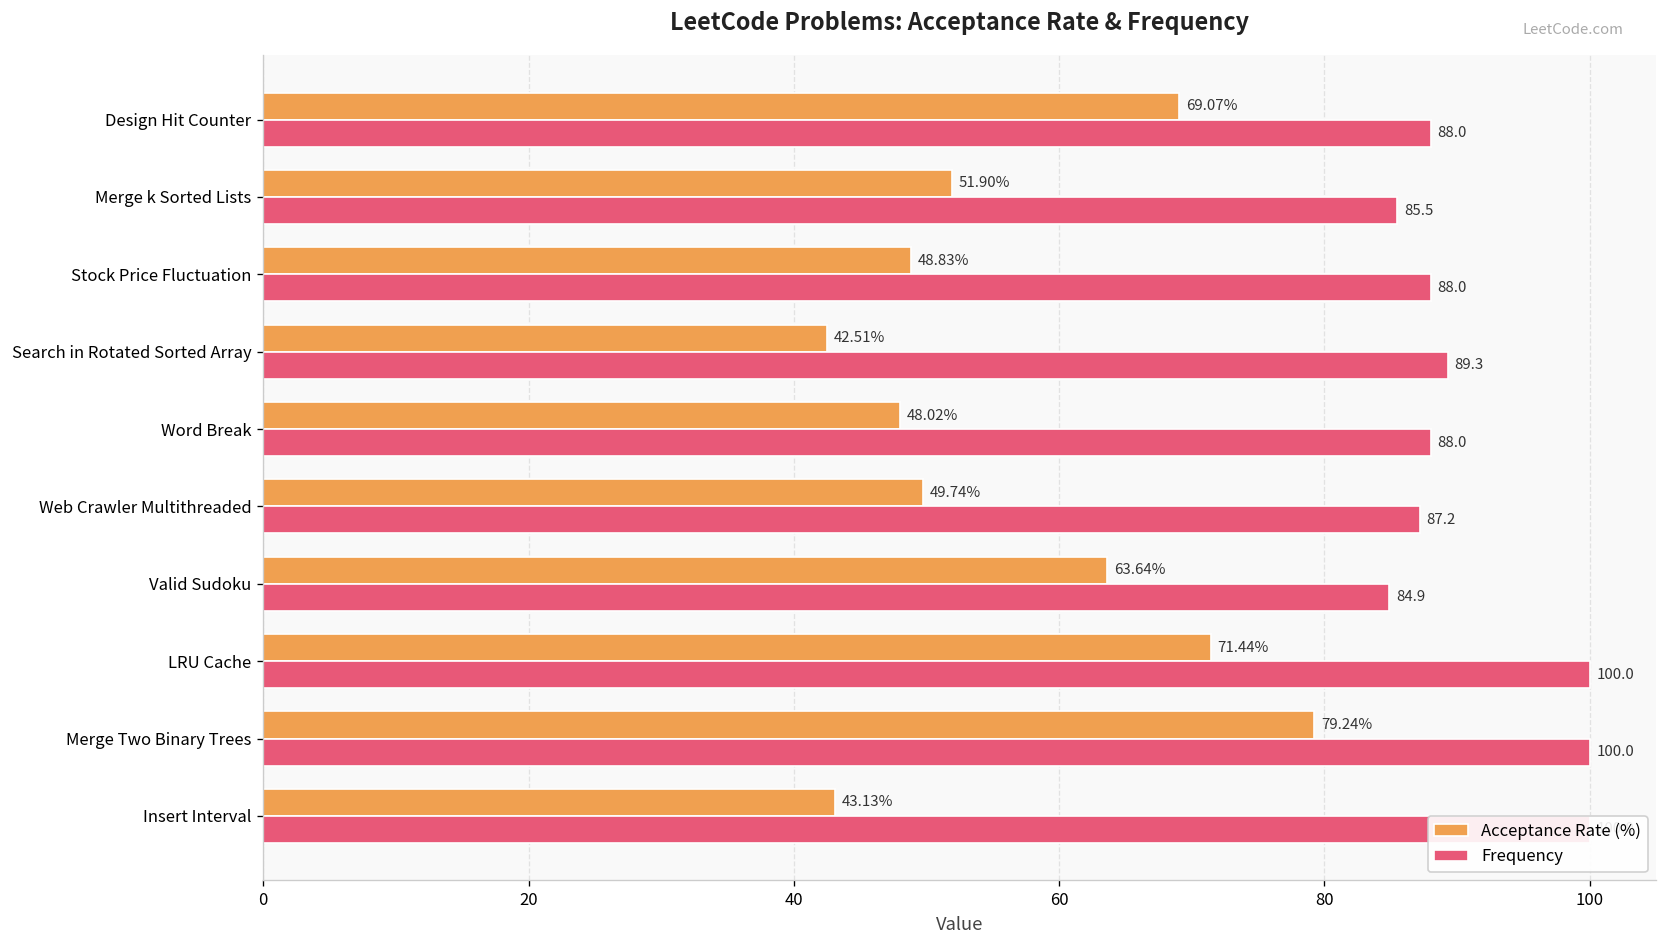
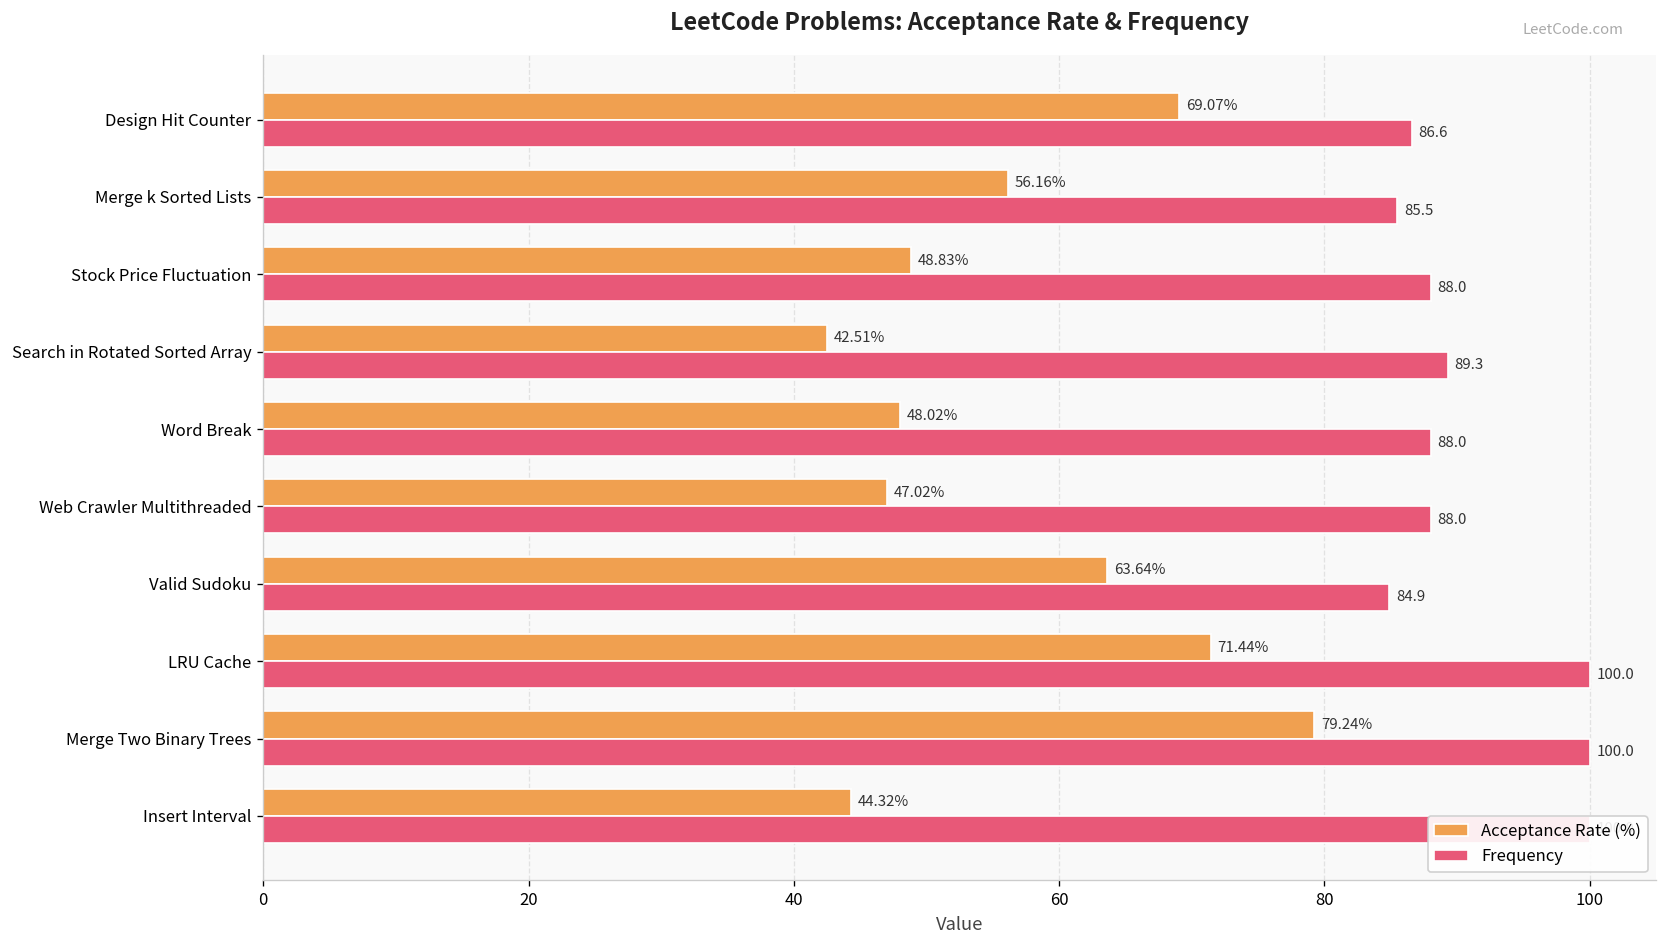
  {
    "Acceptance Rate (%)": {
      "Design Hit Counter": "69.07%",
-     "Merge k Sorted Lists": "51.90%",
+     "Merge k Sorted Lists": "56.16%",
      "Stock Price Fluctuation": "48.83%",
      "Search in Rotated Sorted Array": "42.51%",
      "Word Break": "48.02%",
-     "Web Crawler Multithreaded": "49.74%",
+     "Web Crawler Multithreaded": "47.02%",
      "Valid Sudoku": "63.64%",
      "LRU Cache": "71.44%",
      "Merge Two Binary Trees": "79.24%",
-     "Insert Interval": "43.13%"
+     "Insert Interval": "44.32%"
    },
    "Frequency": {
-     "Design Hit Counter": "88.0",
+     "Design Hit Counter": "86.6",
      "Merge k Sorted Lists": "85.5",
      "Stock Price Fluctuation": "88.0",
      "Search in Rotated Sorted Array": "89.3",
      "Word Break": "88.0",
-     "Web Crawler Multithreaded": "87.2",
+     "Web Crawler Multithreaded": "88.0",
      "Valid Sudoku": "84.9",
      "LRU Cache": "100.0",
      "Merge Two Binary Trees": "100.0"
    }
  }
